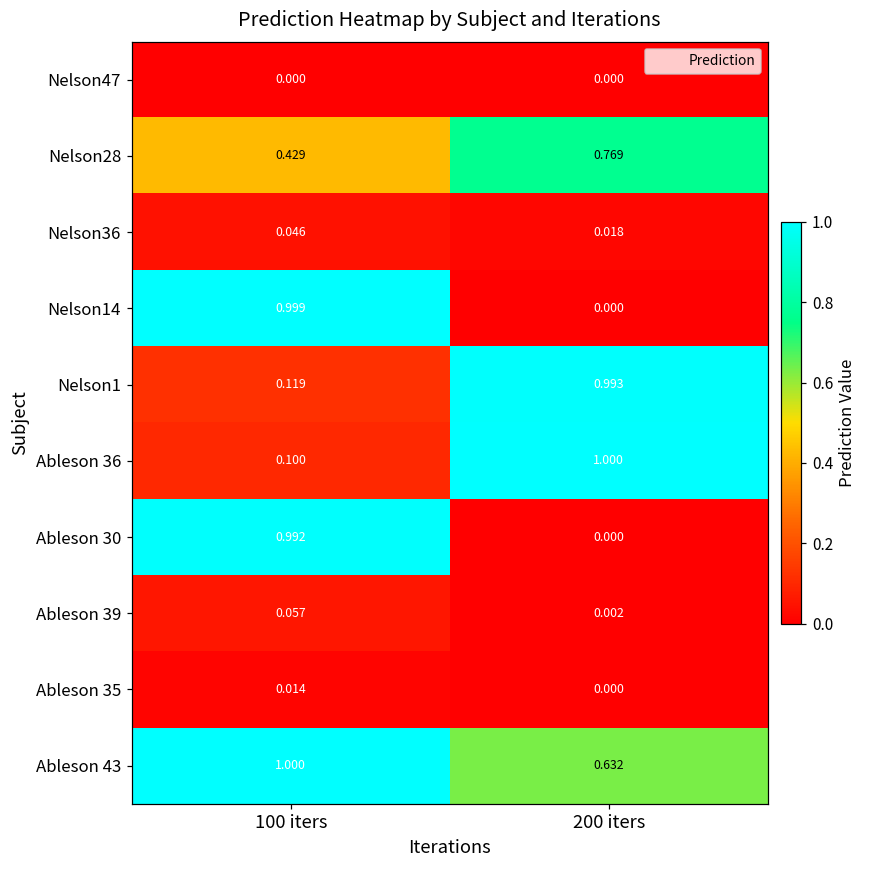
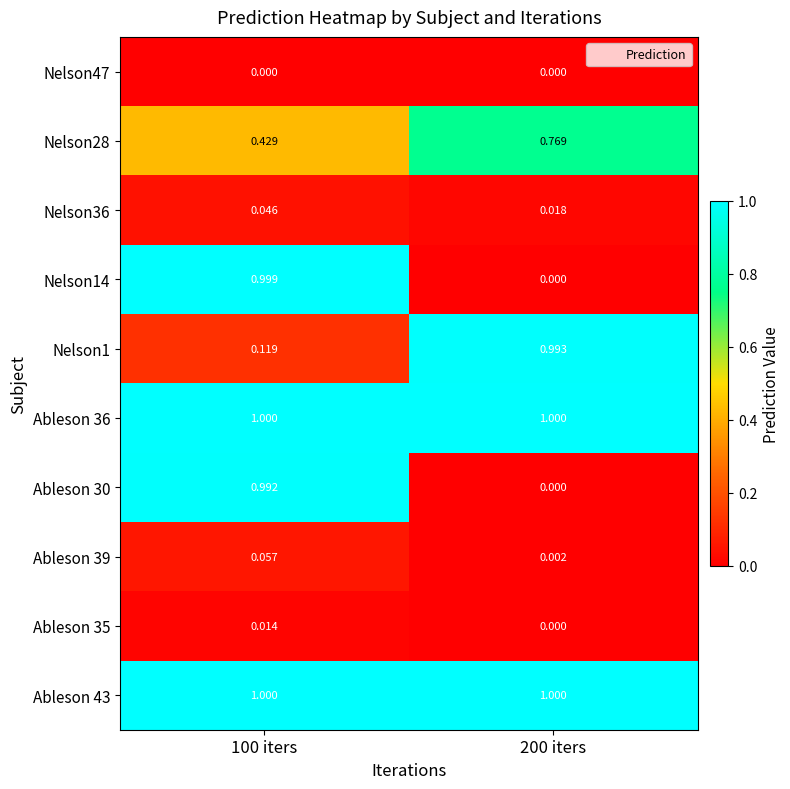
  {
    "Nelson47": {
      "100 iters": 0.000,
      "200 iters": 0.000
    },
    "Nelson28": {
      "100 iters": 0.429,
      "200 iters": 0.769
    },
    "Nelson36": {
      "100 iters": 0.046,
      "200 iters": 0.018
    },
    "Nelson14": {
      "100 iters": 0.999,
      "200 iters": 0.000
    },
    "Nelson1": {
      "100 iters": 0.119,
      "200 iters": 0.993
    },
    "Ableson 36": {
-     "100 iters": 0.100,
+     "100 iters": 1.000,
      "200 iters": 1.000
    },
    "Ableson 30": {
      "100 iters": 0.992,
      "200 iters": 0.000
    },
    "Ableson 39": {
      "100 iters": 0.057,
      "200 iters": 0.002
    },
    "Ableson 35": {
      "100 iters": 0.014,
      "200 iters": 0.000
    },
    "Ableson 43": {
      "100 iters": 1.000,
-     "200 iters": 0.632
+     "200 iters": 1.000
    }
  }
